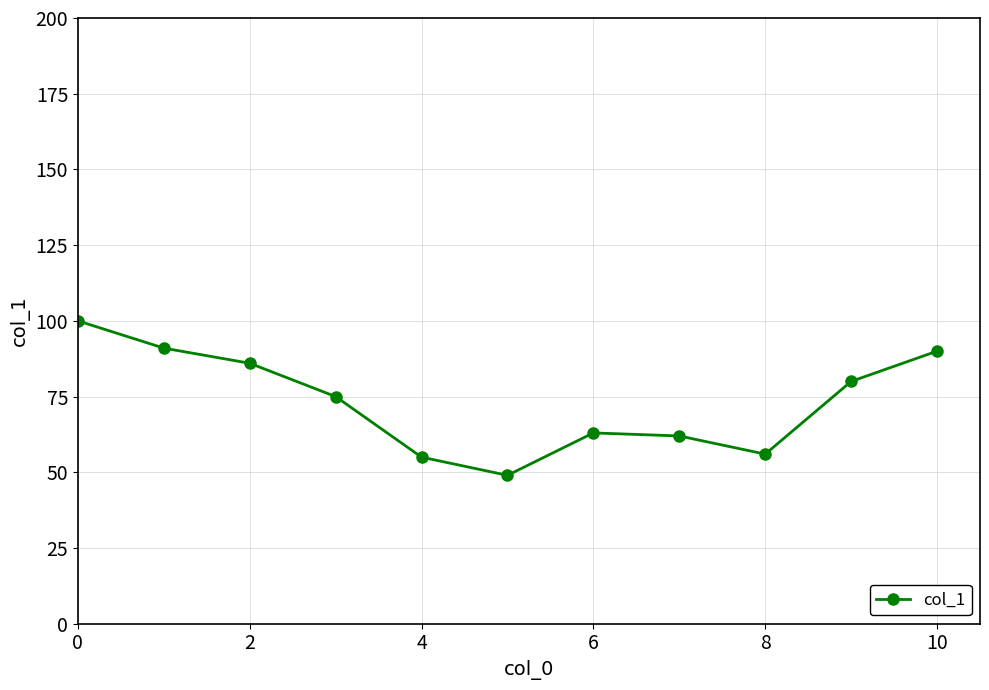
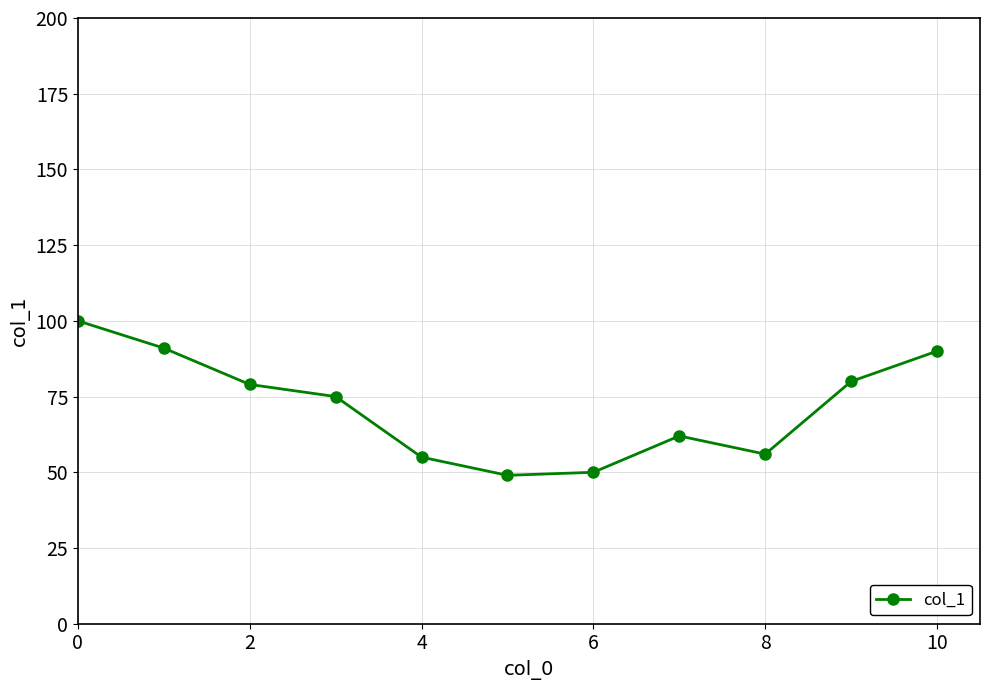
  {
    "0": 100,
-   "2": 86,
+   "2": 79,
    "4": 55,
-   "6": 63,
+   "6": 50,
    "8": 56,
    "10": 90
  }
